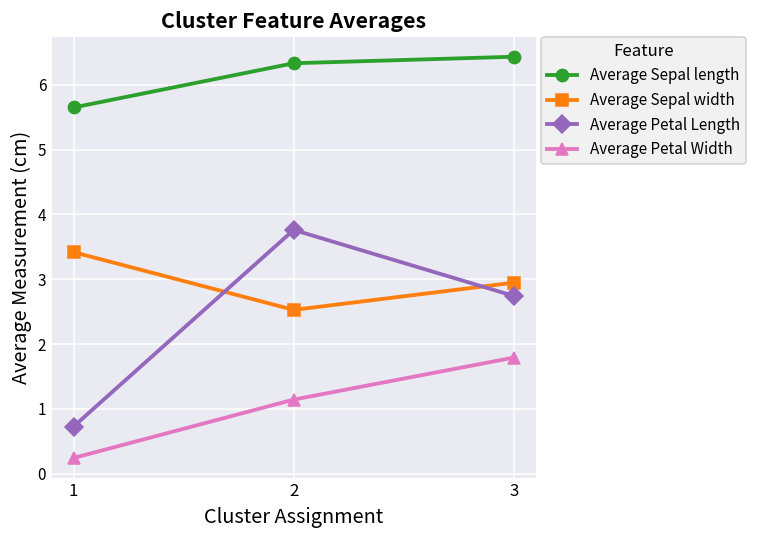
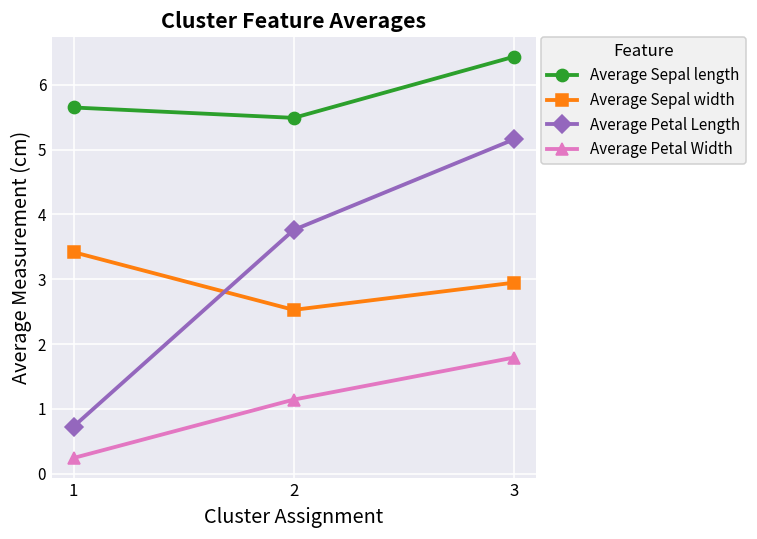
  {
    "Average Sepal length": {
      "1": 5.6,
-     "2": 6.3,
+     "2": 5.5,
      "3": 6.4
    },
    "Average Sepal width": {
      "1": 3.4,
      "2": 2.5,
      "3": 2.9
    },
    "Average Petal Length": {
      "1": 0.7,
      "2": 3.8,
-     "3": 2.7
+     "3": 5.2
    },
    "Average Petal Width": {
      "1": 0.2,
      "2": 1.1,
      "3": 1.8
    }
  }
